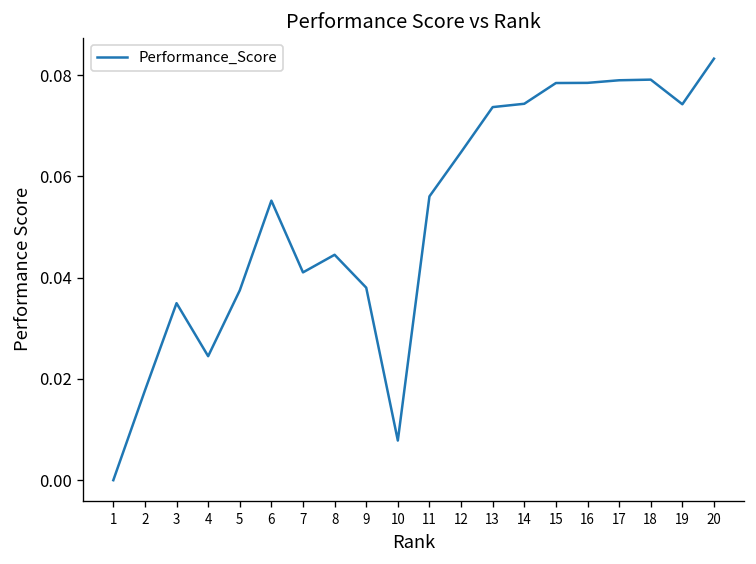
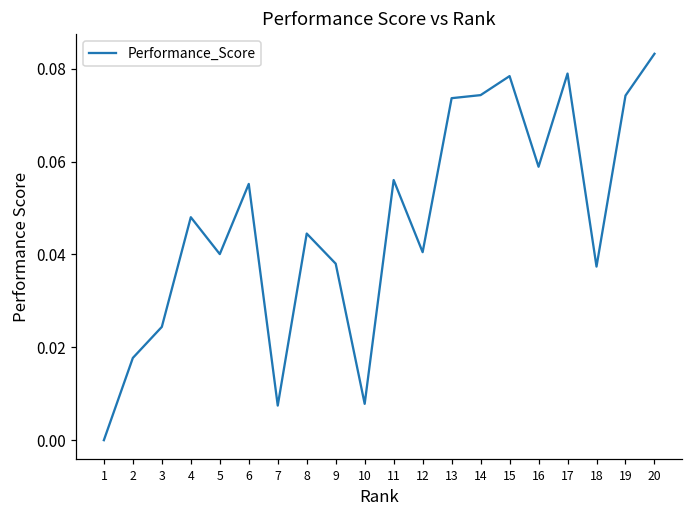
  {
    "1": 0.000,
    "2": 0.018,
-   "3": 0.035,
-   "4": 0.024,
-   "5": 0.037,
+   "3": 0.024,
+   "4": 0.048,
+   "5": 0.040,
    "6": 0.055,
-   "7": 0.041,
+   "7": 0.007,
    "8": 0.045,
    "9": 0.038,
    "10": 0.008,
    "11": 0.056,
-   "12": 0.065,
+   "12": 0.040,
    "13": 0.074,
    "14": 0.074,
    "15": 0.078,
-   "16": 0.078,
+   "16": 0.059,
    "17": 0.079,
-   "18": 0.079,
+   "18": 0.037,
    "19": 0.074,
    "20": 0.083
  }
